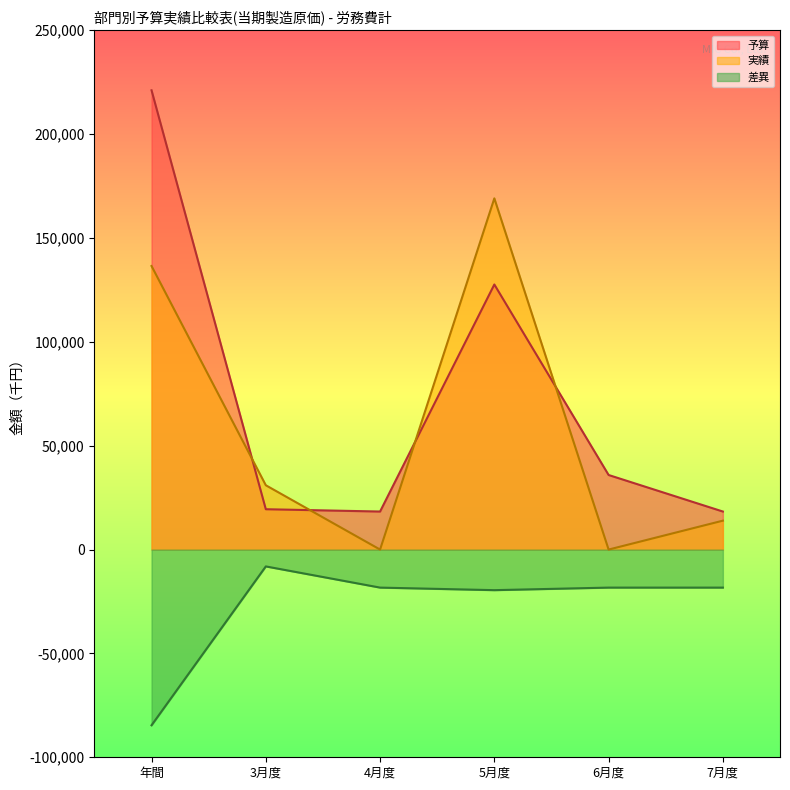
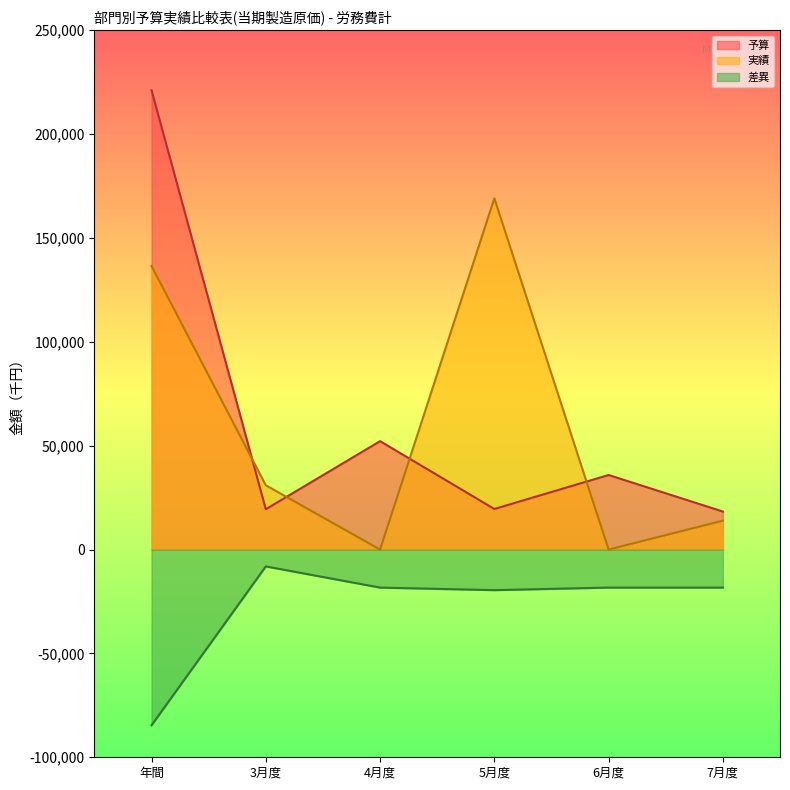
  {
    "予算": {
      "年間": "221,000",
      "3月度": "19,000",
-     "4月度": "18,000",
-     "5月度": "128,000",
+     "4月度": "52,000",
+     "5月度": "20,000",
      "6月度": "36,000",
      "7月度": "18,000"
    },
    "実績": {
      "年間": "137,000",
      "3月度": "31,000",
      "5月度": "169,000",
      "7月度": "14,000"
    }
  }
